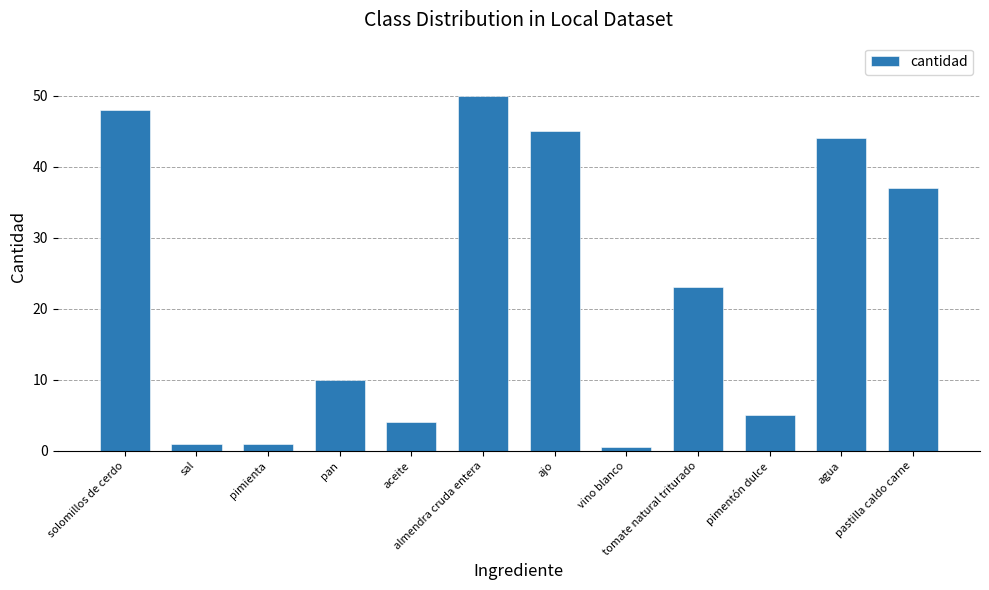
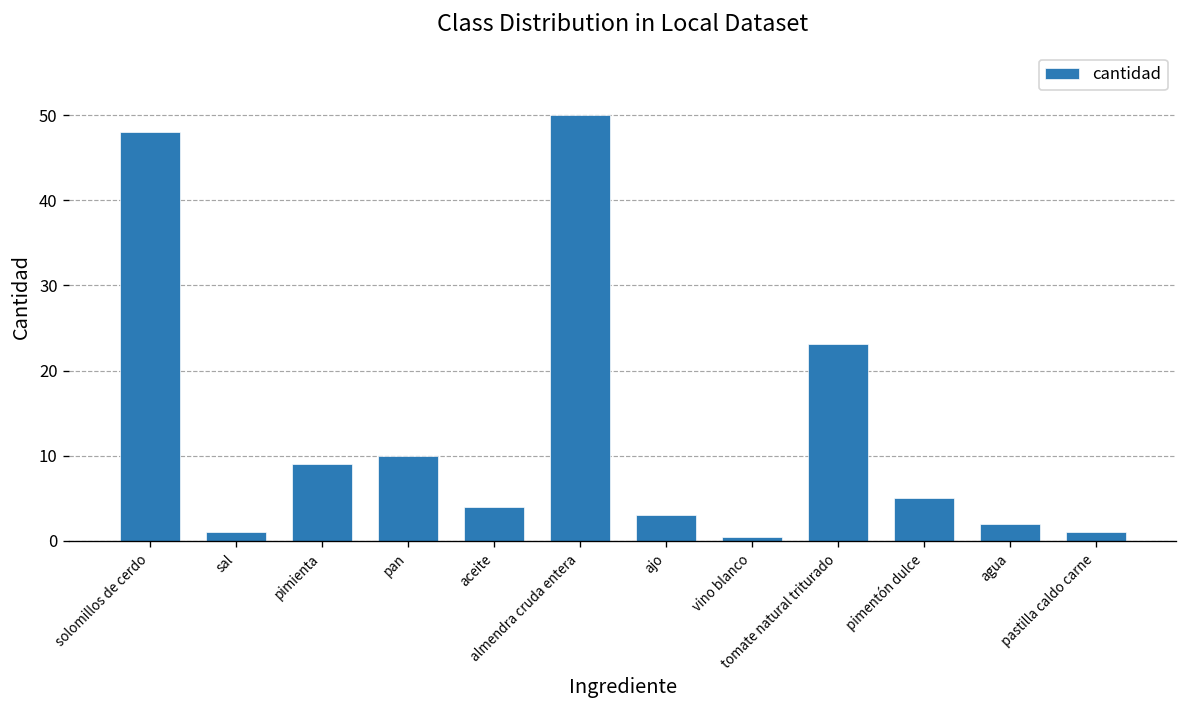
  {
    "solomillos de cerdo": 48,
    "sal": 1,
-   "pimienta": 1,
+   "pimienta": 9,
    "pan": 10,
    "aceite": 4,
    "almendra cruda entera": 50,
-   "ajo": 45,
+   "ajo": 3,
    "vino blanco": 1,
    "tomate natural triturado": 23,
    "pimentón dulce": 5,
-   "agua": 44,
-   "pastilla caldo carne": 37
+   "agua": 2,
+   "pastilla caldo carne": 1
  }
